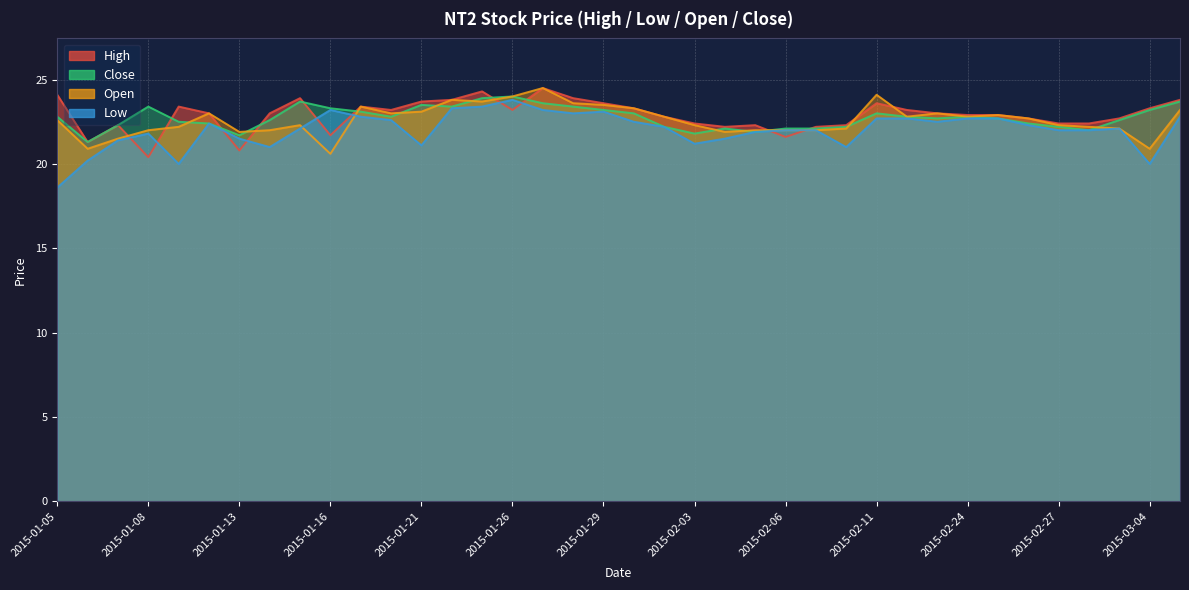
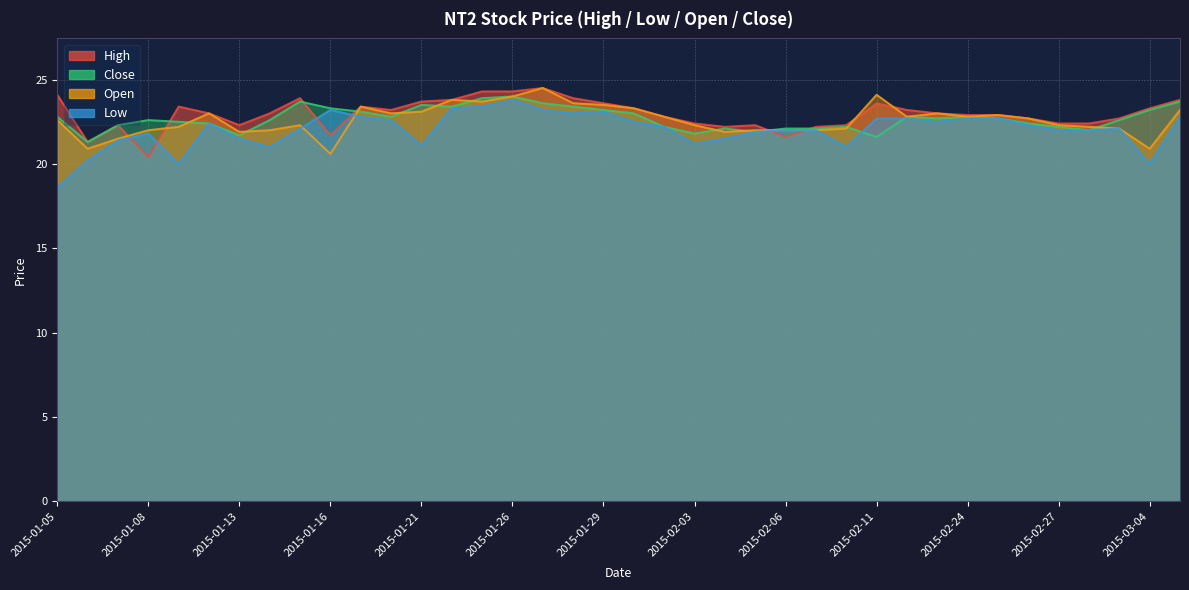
  {
    "High": {
      "2015-01-05": 24.1,
      "2015-01-08": 20.4,
-     "2015-01-13": 20.8,
+     "2015-01-13": 22.3,
      "2015-01-16": 21.7,
      "2015-01-21": 23.7,
-     "2015-01-26": 23.2,
+     "2015-01-26": 24.3,
      "2015-02-06": 21.6,
      "2015-02-11": 23.6
    },
    "Close": {
      "2015-01-05": 22.8,
-     "2015-01-08": 23.4,
+     "2015-01-08": 22.6,
      "2015-01-13": 21.7,
      "2015-01-21": 23.5,
      "2015-02-03": 21.8,
-     "2015-02-11": 23.0
+     "2015-02-11": 21.6
    },
    "Open": {
      "2015-01-05": 22.6,
      "2015-01-08": 22.0,
      "2015-01-13": 21.9,
      "2015-01-16": 20.6,
      "2015-01-21": 23.1,
      "2015-02-11": 24.1,
      "2015-03-04": 20.9
    },
    "Low": {
      "2015-01-05": 18.6,
      "2015-01-08": 21.8,
      "2015-01-13": 21.5,
      "2015-01-21": 21.1,
      "2015-01-26": 23.8,
      "2015-02-03": 21.2,
      "2015-02-11": 22.7,
      "2015-02-27": 22.0,
      "2015-03-04": 20.0
    }
  }
